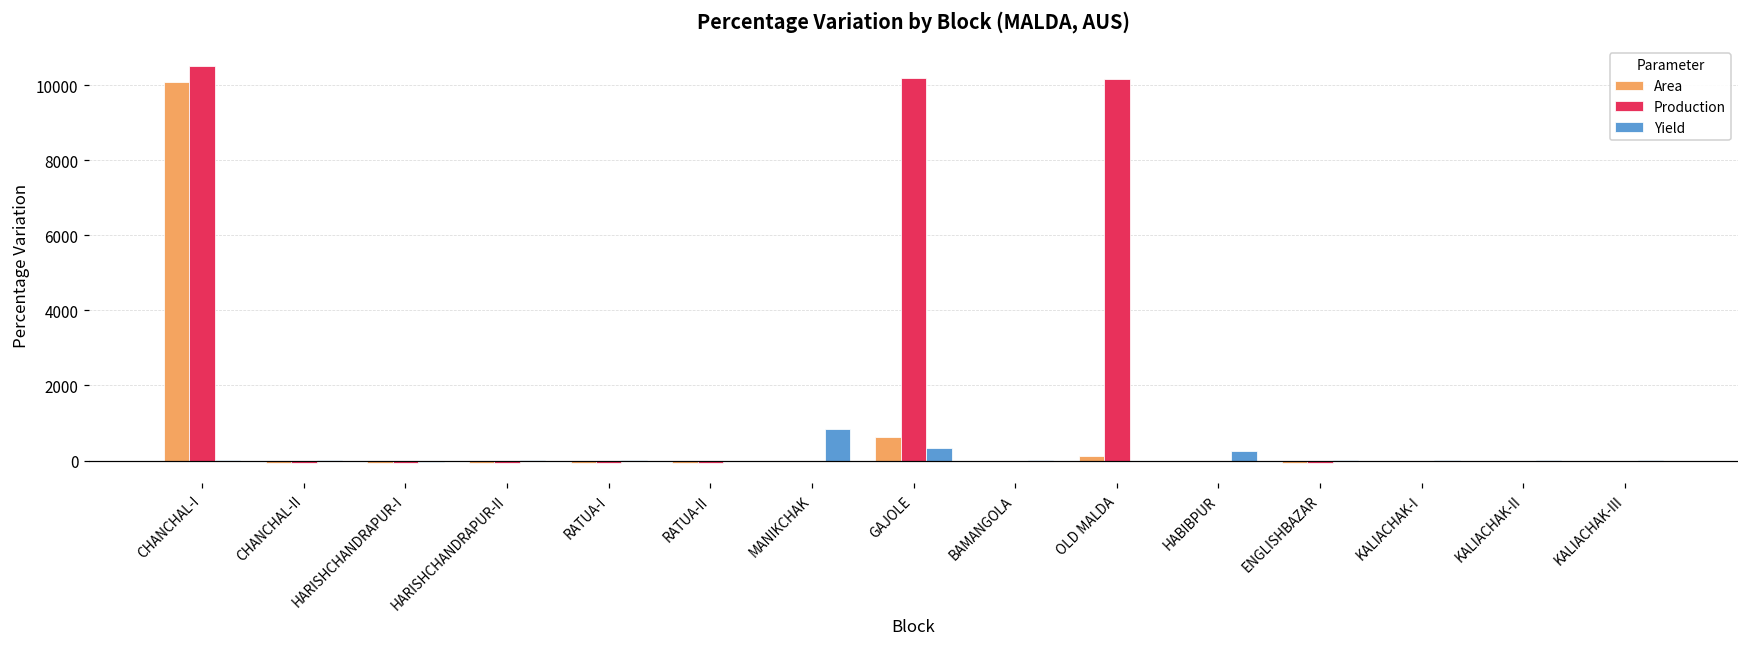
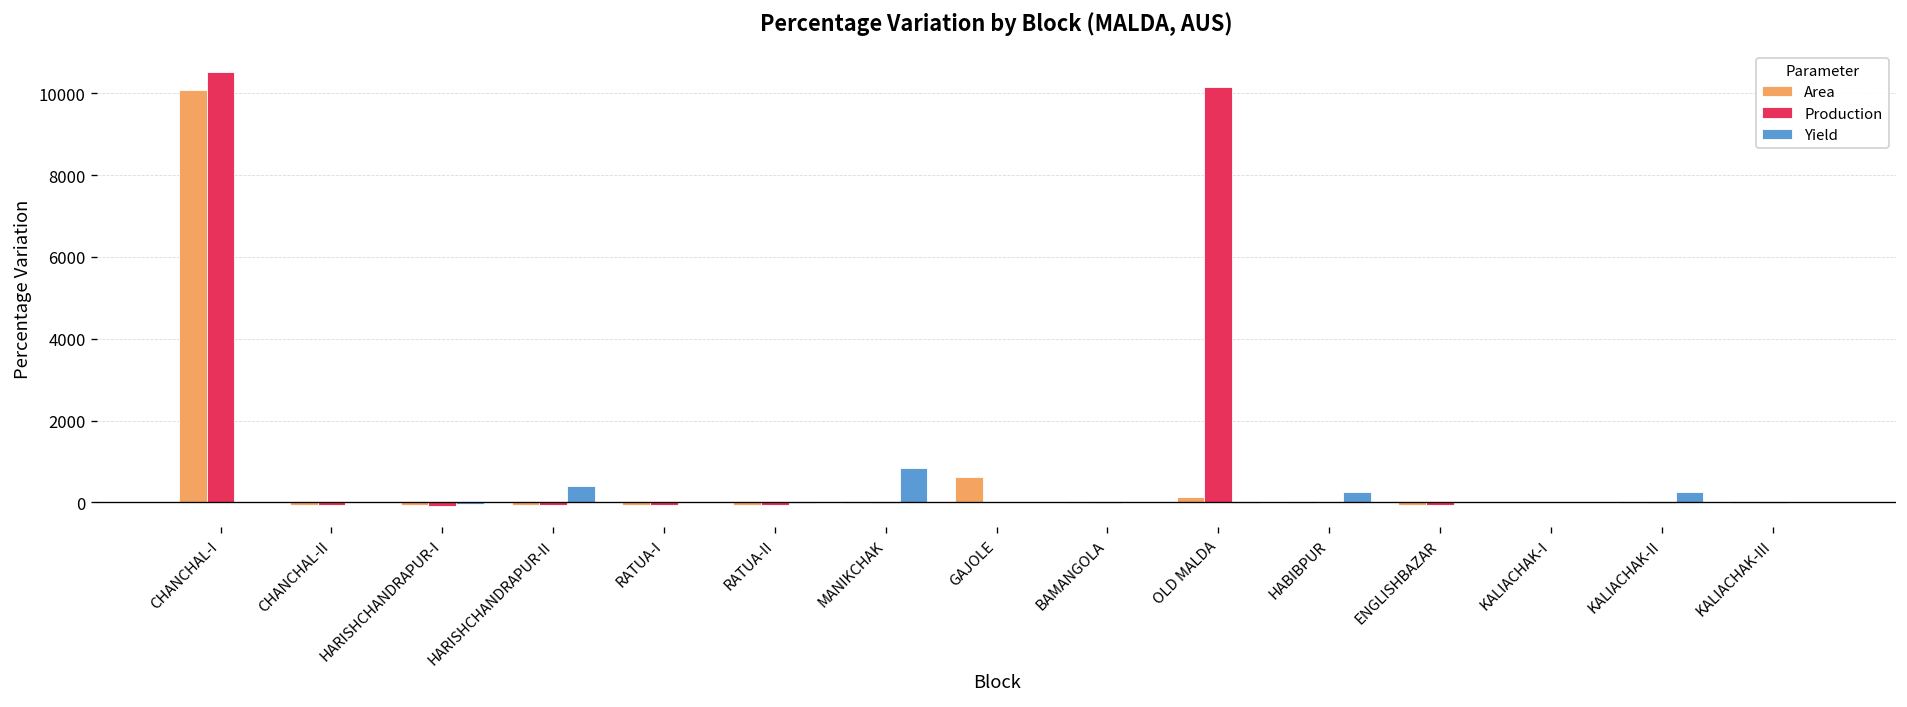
  {
    "Area": {
      "CHANCHAL-I": 10100,
      "GAJOLE": 600,
      "OLD MALDA": 100,
      "KALIACHAK-I": 0
    },
    "Production": {
      "CHANCHAL-I": 10500,
      "HARISHCHANDRAPUR-I": -100,
-     "GAJOLE": 10200,
+     "GAJOLE": 0,
      "OLD MALDA": 10200,
      "KALIACHAK-I": 0
    },
    "Yield": {
-     "HARISHCHANDRAPUR-II": 0,
+     "HARISHCHANDRAPUR-II": 400,
      "MANIKCHAK": 800,
-     "GAJOLE": 300,
+     "GAJOLE": 0,
      "HABIBPUR": 200,
-     "KALIACHAK-II": 0
+     "KALIACHAK-II": 300
    }
  }
